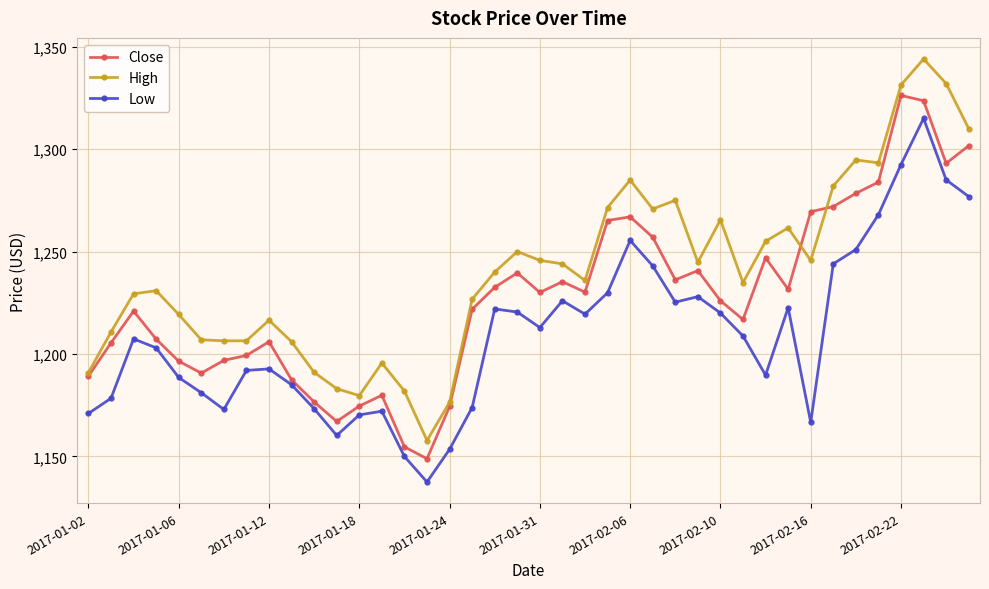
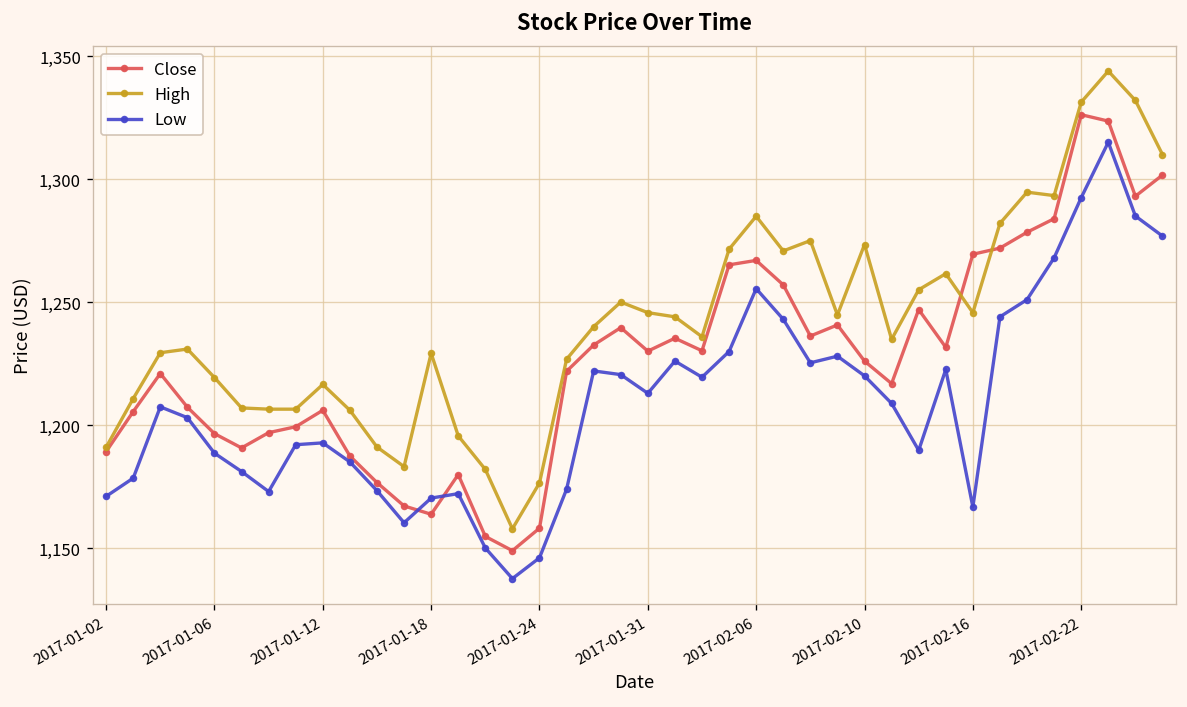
  {
    "Close": {
      "2017-01-02": "1,189",
      "2017-01-06": "1,197",
      "2017-01-12": "1,206",
-     "2017-01-18": "1,175",
-     "2017-01-24": "1,174",
+     "2017-01-18": "1,164",
+     "2017-01-24": "1,158",
      "2017-01-31": "1,230",
      "2017-02-06": "1,267",
      "2017-02-10": "1,226",
      "2017-02-16": "1,269",
      "2017-02-22": "1,326"
    },
    "High": {
      "2017-01-02": "1,191",
      "2017-01-06": "1,219",
      "2017-01-12": "1,217",
-     "2017-01-18": "1,180",
+     "2017-01-18": "1,229",
      "2017-01-24": "1,176",
      "2017-01-31": "1,246",
      "2017-02-06": "1,285",
-     "2017-02-10": "1,266",
+     "2017-02-10": "1,273",
      "2017-02-16": "1,246",
      "2017-02-22": "1,331"
    },
    "Low": {
      "2017-01-02": "1,171",
      "2017-01-06": "1,189",
      "2017-01-12": "1,193",
      "2017-01-18": "1,170",
-     "2017-01-24": "1,154",
+     "2017-01-24": "1,146",
      "2017-01-31": "1,213",
      "2017-02-06": "1,255",
      "2017-02-10": "1,220",
      "2017-02-16": "1,167",
      "2017-02-22": "1,292"
    }
  }
